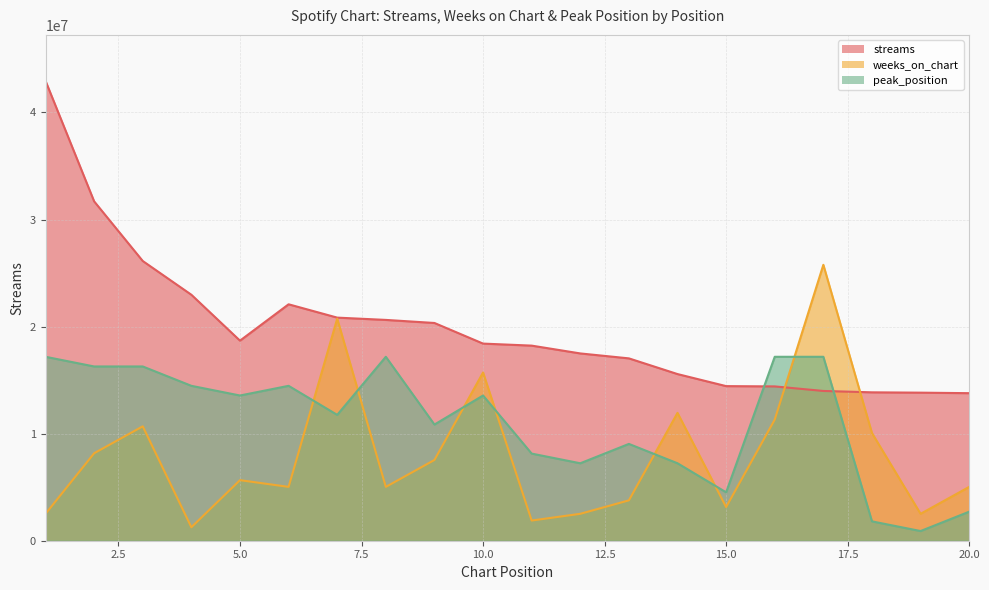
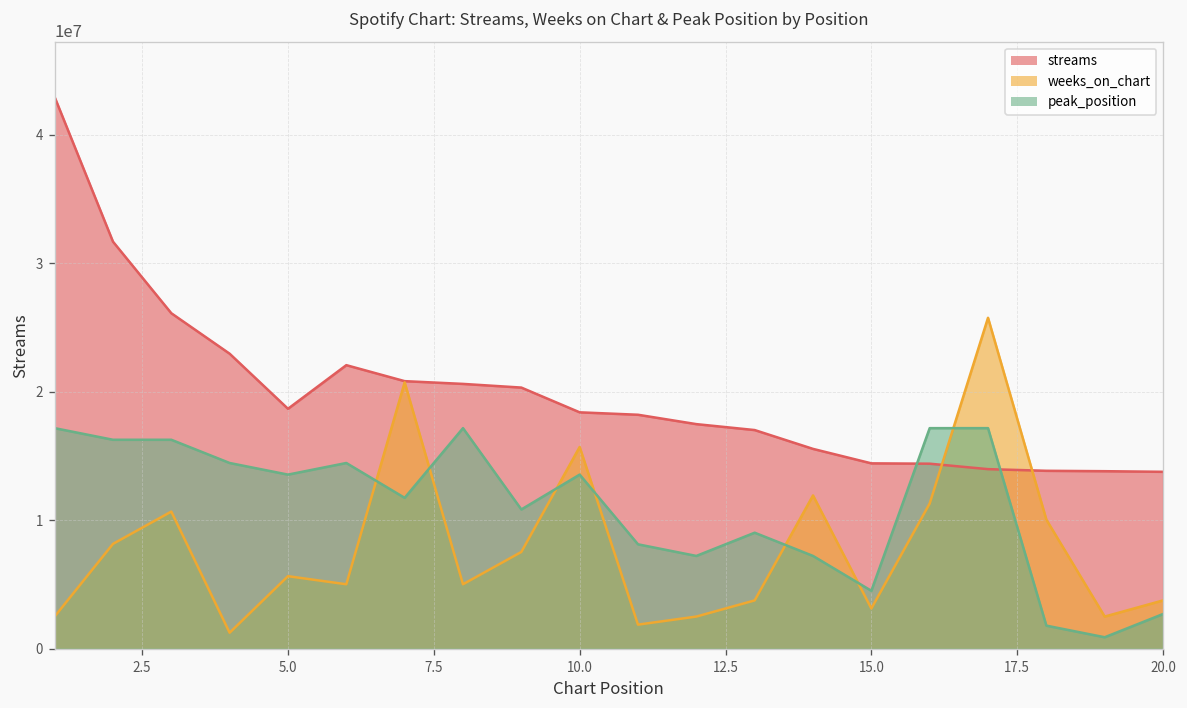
  {
    "streams": {
      "5.0": 18700000,
      "10.0": 18400000,
      "15.0": 14400000,
      "20.0": 13800000
    },
    "weeks_on_chart": {
      "5.0": 5700000,
      "10.0": 15700000,
      "15.0": 3100000,
-     "20.0": 5000000
+     "20.0": 3800000
    },
    "peak_position": {
      "5.0": 13600000,
      "10.0": 13600000,
      "15.0": 4500000,
      "20.0": 2700000
    }
  }
